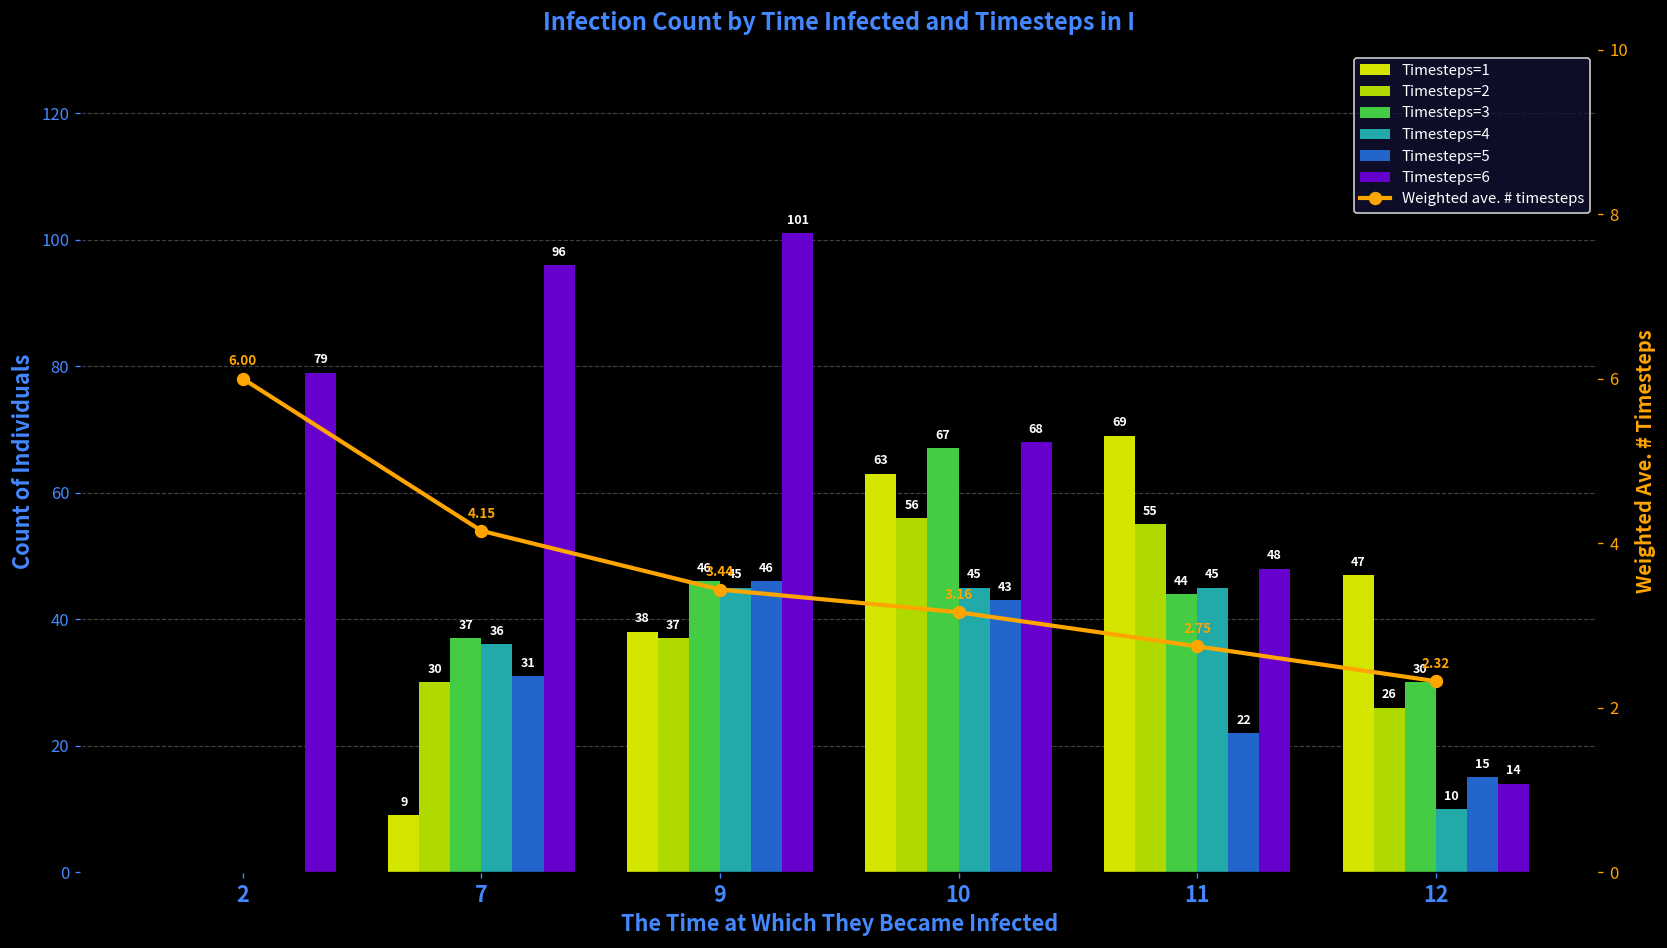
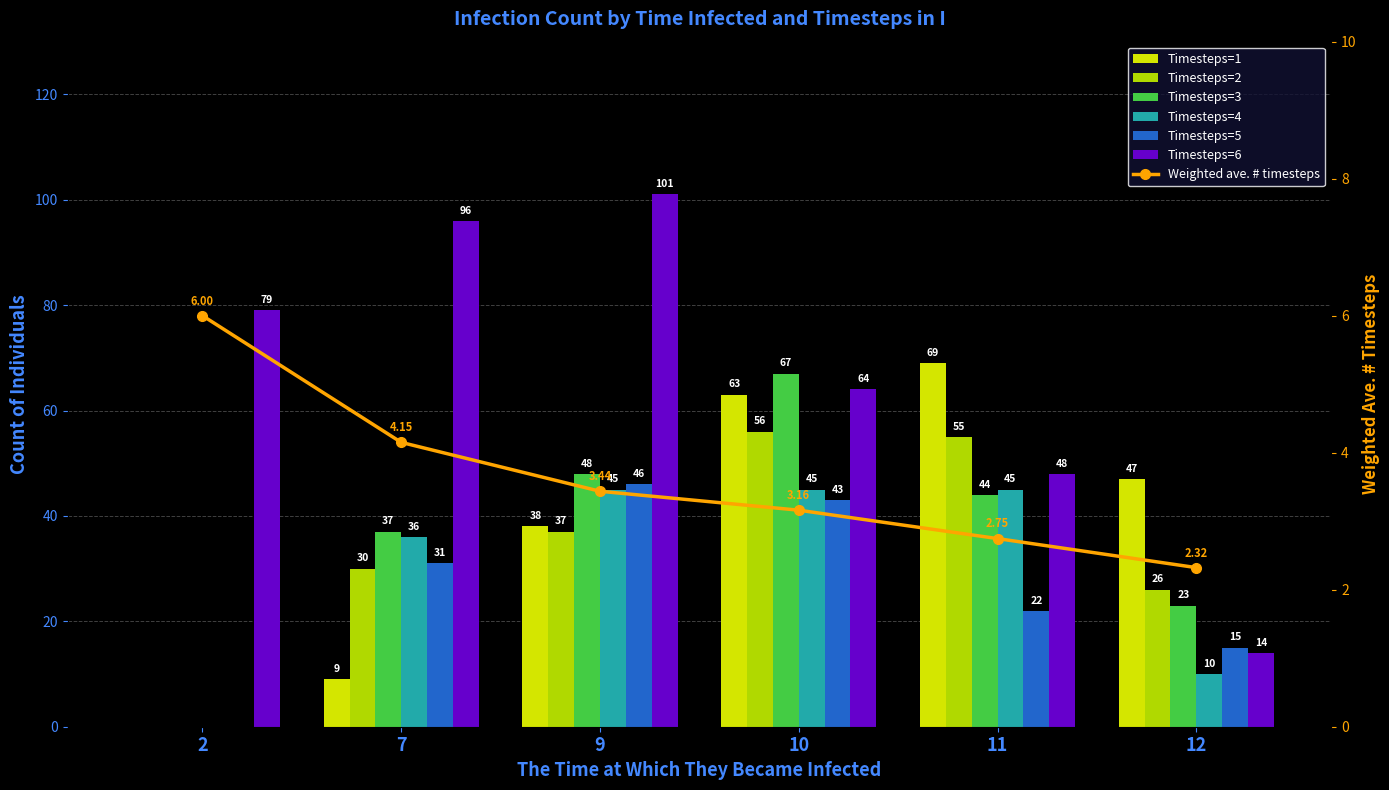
  {
    "Timesteps=3": {
      "7": 37,
-     "9": 46,
+     "9": 48,
      "10": 67,
      "11": 44,
-     "12": 30
+     "12": 23
    },
    "Timesteps=4": {
      "7": 36,
      "10": 45,
      "11": 45,
      "12": 10
    },
    "Timesteps=5": {
      "7": 31,
      "9": 46,
      "10": 43,
      "11": 22,
      "12": 15
    },
    "Timesteps=6": {
      "2": 79,
      "7": 96,
      "9": 101,
-     "10": 68,
+     "10": 64,
      "11": 48,
      "12": 14
    },
    "Weighted ave. # timesteps": {
      "2": 6.00,
      "7": 4.15,
      "9": 3.44,
      "10": 3.16,
      "11": 2.75,
      "12": 2.32
    }
  }
